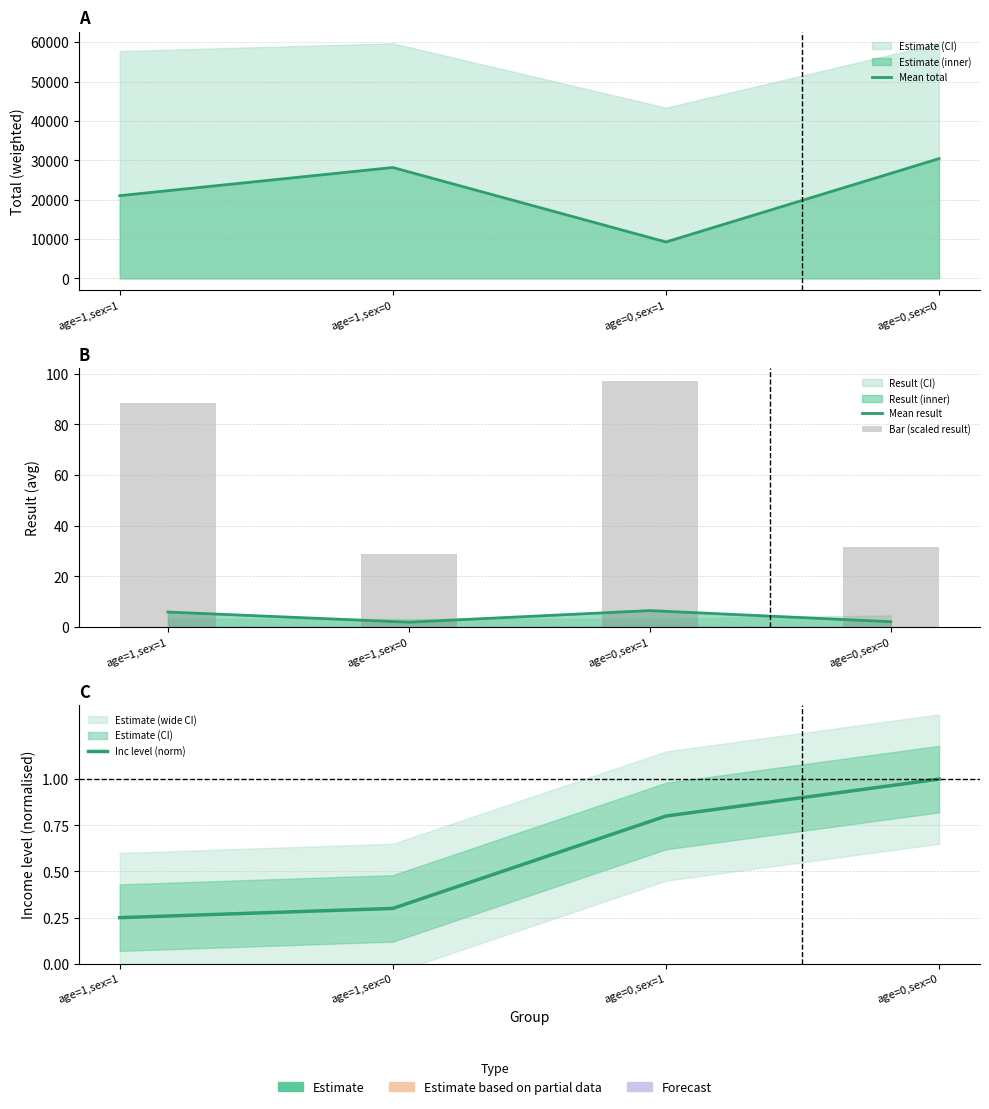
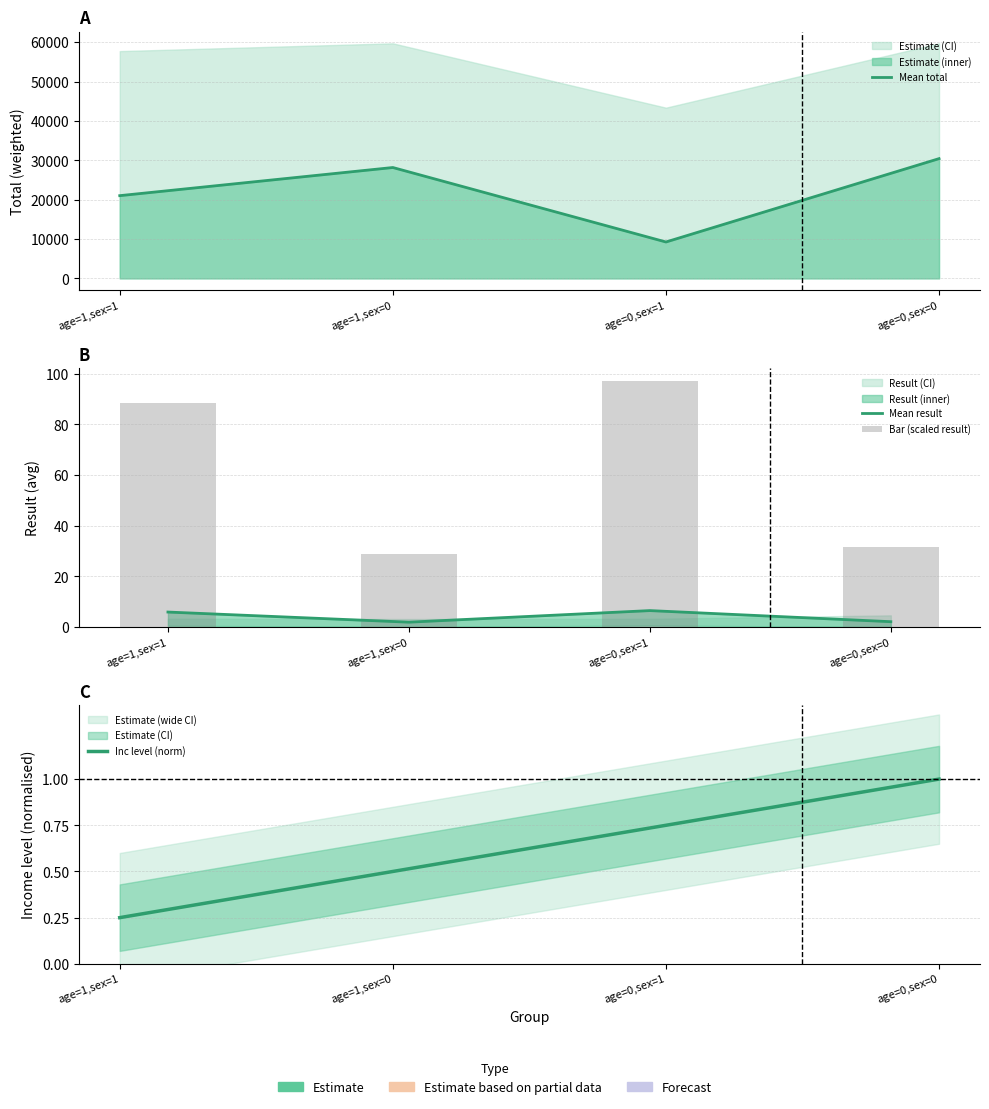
  {
    "A": {
      "Estimate (inner)": {
        "age=1,sex=1": 21000,
        "age=1,sex=0": 28000,
        "age=0,sex=1": 9000,
        "age=0,sex=0": 30000
      }
    },
    "B": {
      "Result (inner)": {
        "age=1,sex=1": 6,
        "age=1,sex=0": 2,
        "age=0,sex=1": 6,
        "age=0,sex=0": 2
      }
    },
    "C": {
      "Inc level (norm)": {
        "age=1,sex=1": 0.25,
-       "age=1,sex=0": 0.30,
-       "age=0,sex=1": 0.80,
+       "age=1,sex=0": 0.50,
+       "age=0,sex=1": 0.75,
        "age=0,sex=0": 1.00
      }
    }
  }
